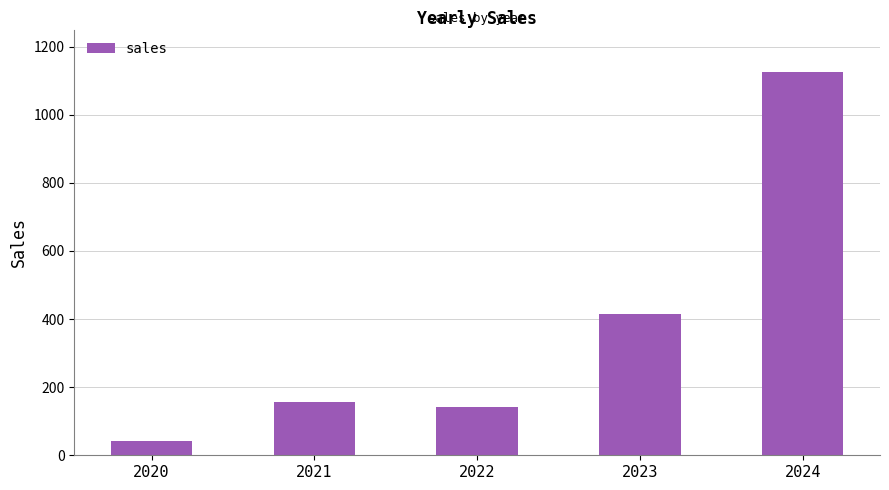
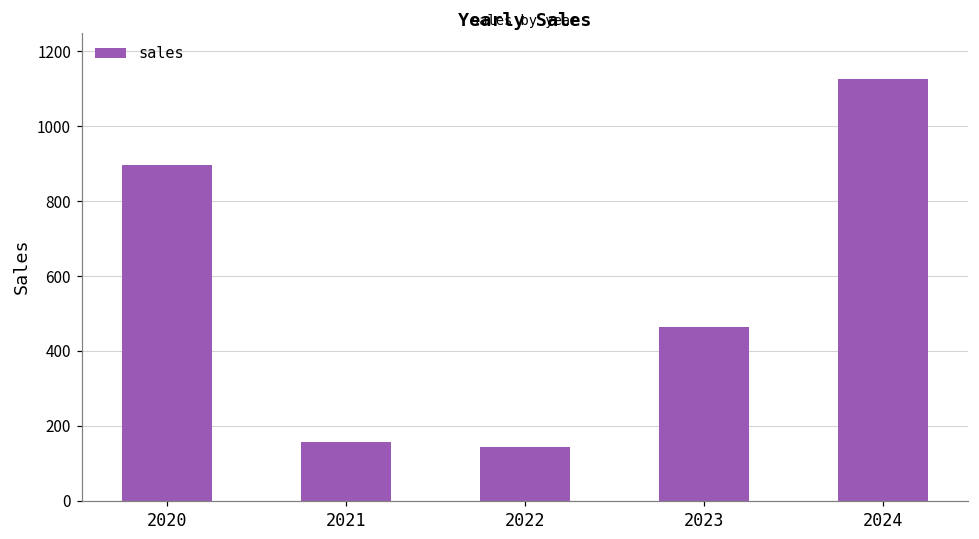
  {
-   "2020": 40,
+   "2020": 900,
    "2021": 160,
    "2022": 140,
-   "2023": 420,
+   "2023": 460,
    "2024": 1130
  }
